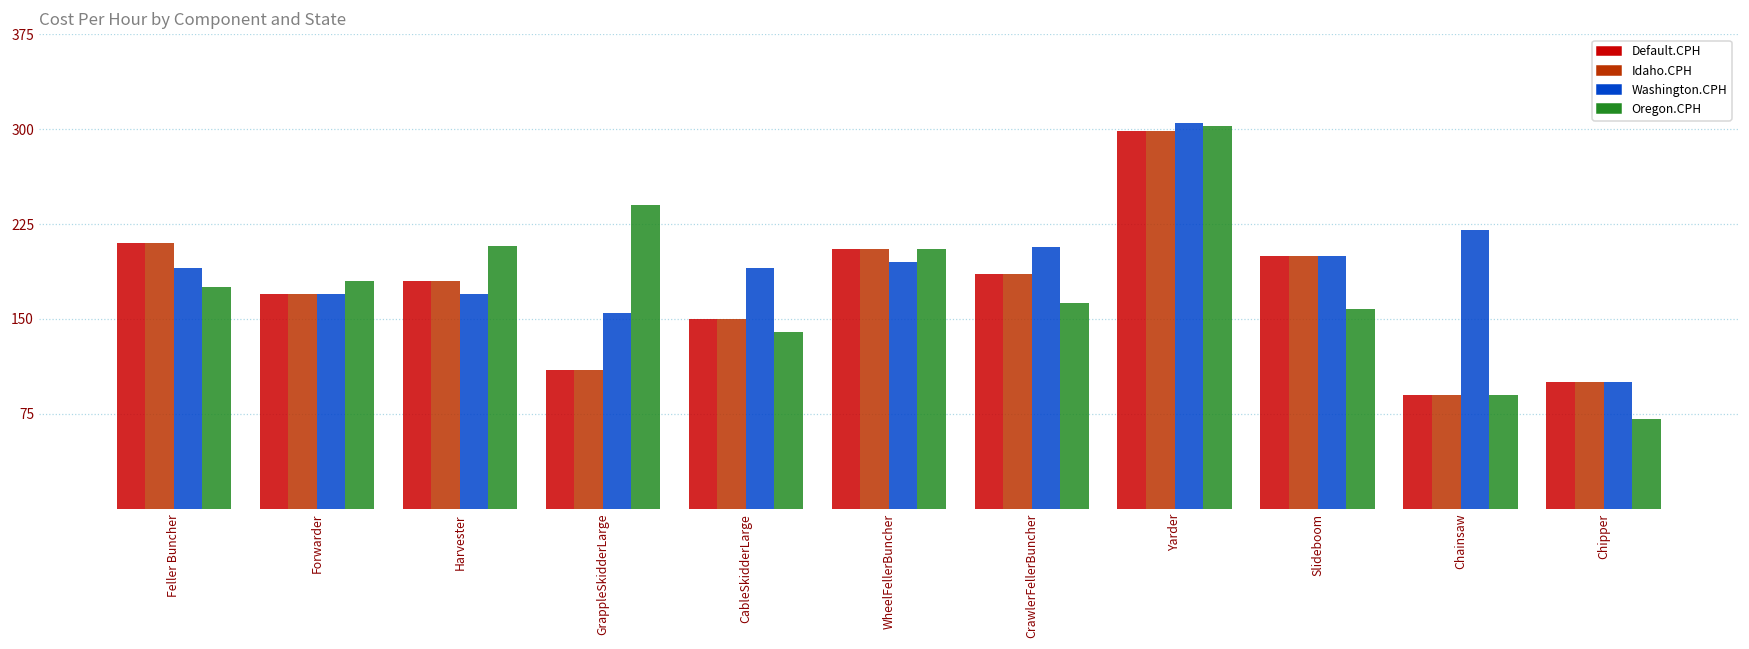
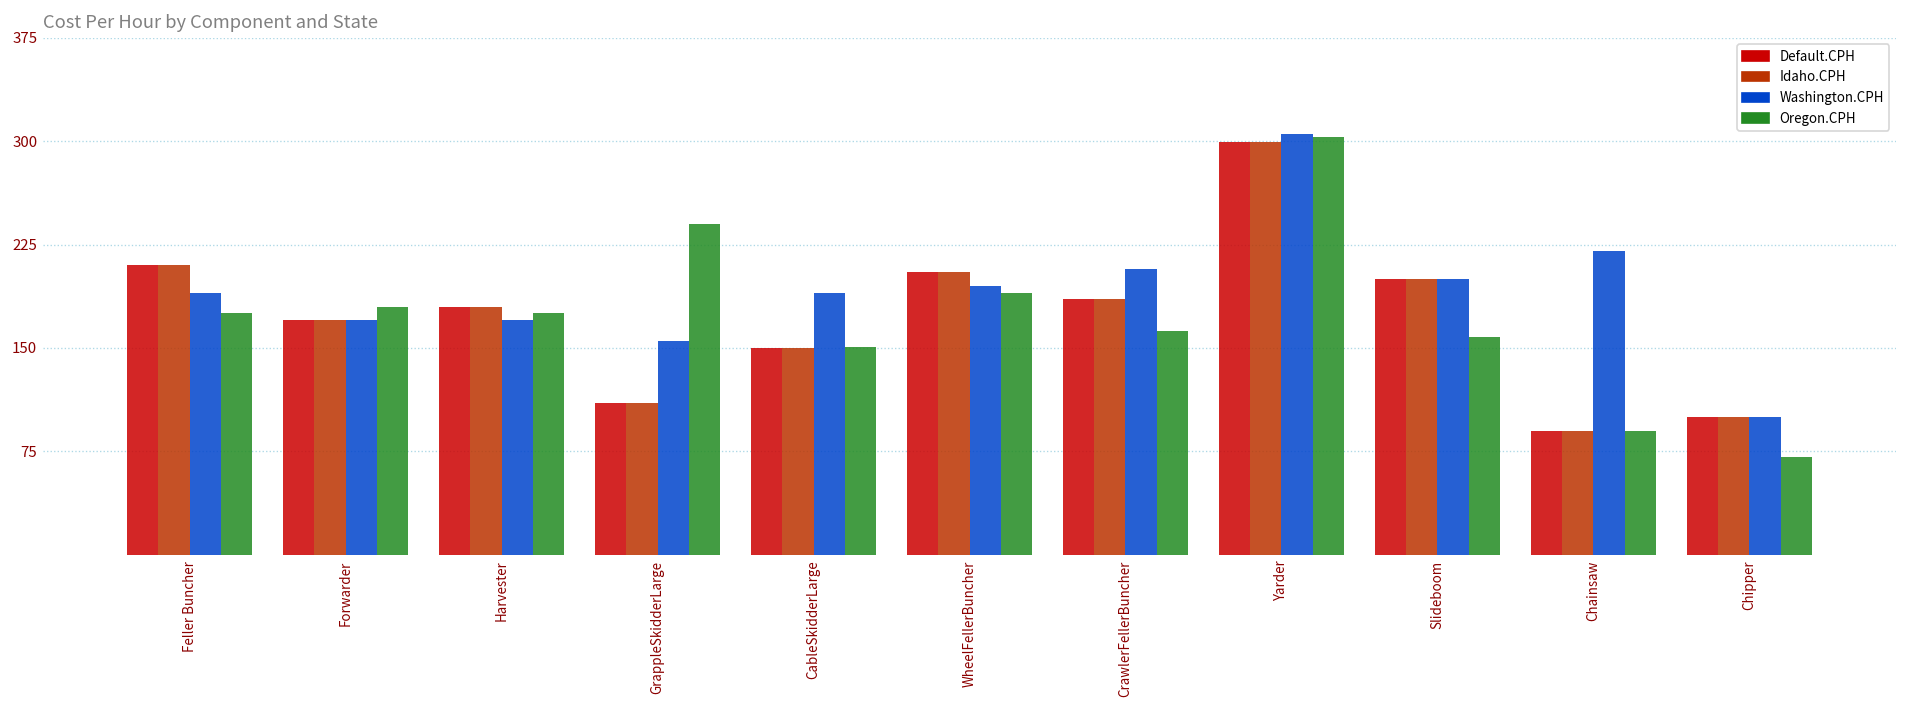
  {
    "Washington.CPH": {
      "Feller Buncher": 190,
      "Forwarder": 170,
      "Harvester": 170,
      "GrappleSkidderLarge": 155,
      "CableSkidderLarge": 190,
      "WheelFellerBuncher": 195,
      "CrawlerFellerBuncher": 207,
      "Yarder": 305,
      "Slideboom": 200,
      "Chainsaw": 220,
      "Chipper": 100
    },
    "Oregon.CPH": {
      "Feller Buncher": 175,
      "Forwarder": 180,
-     "Harvester": 208,
+     "Harvester": 175,
      "GrappleSkidderLarge": 240,
-     "CableSkidderLarge": 139,
-     "WheelFellerBuncher": 205,
+     "CableSkidderLarge": 151,
+     "WheelFellerBuncher": 190,
      "CrawlerFellerBuncher": 163,
      "Yarder": 303,
      "Slideboom": 158,
      "Chainsaw": 90,
      "Chipper": 71
    }
  }
